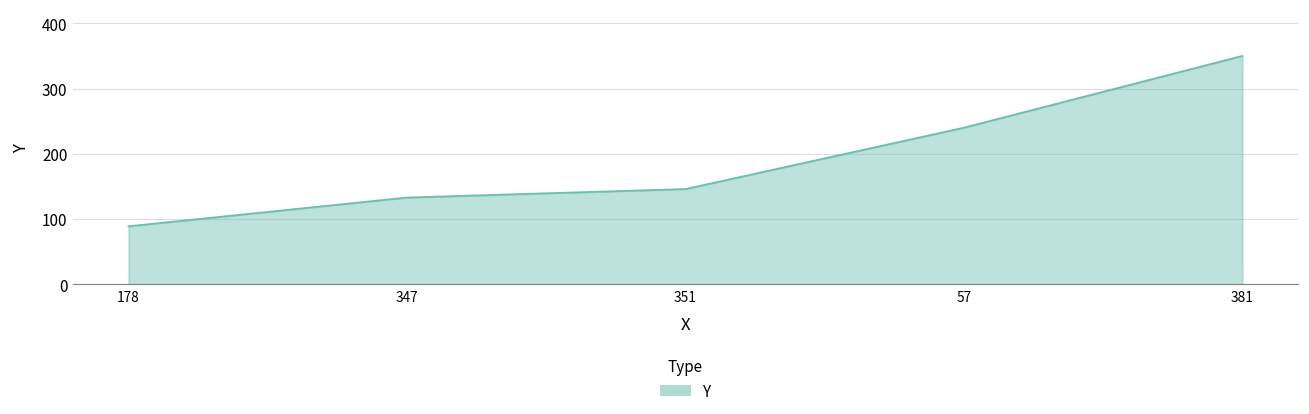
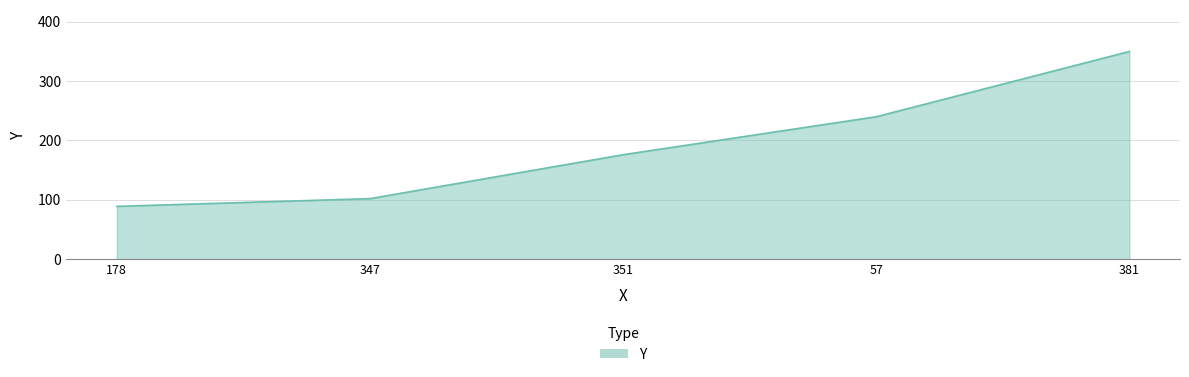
  {
    "178": 90,
-   "347": 130,
-   "351": 150,
+   "347": 100,
+   "351": 180,
    "57": 240,
    "381": 350
  }
